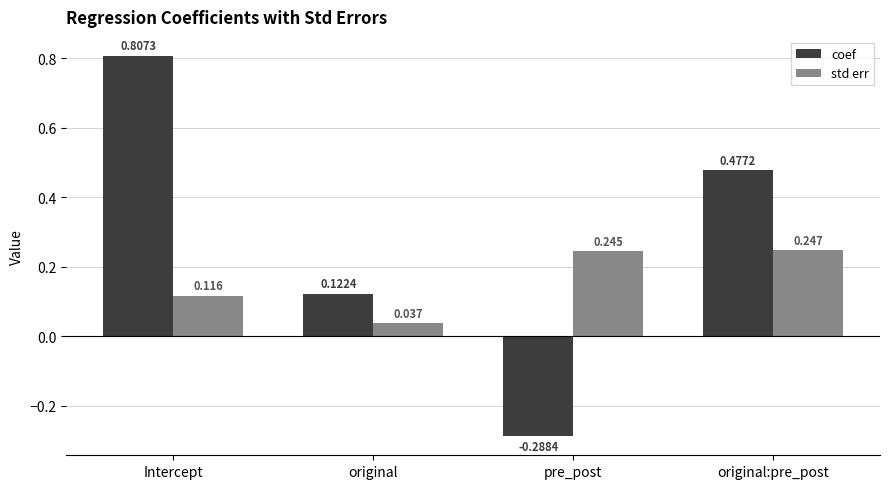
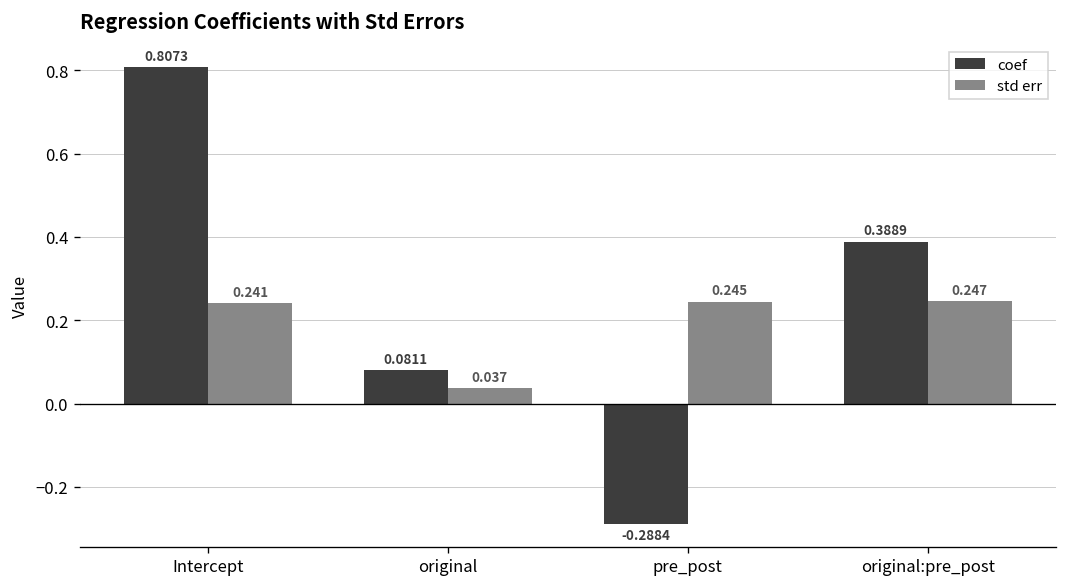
  {
    "coef": {
      "Intercept": 0.8073,
-     "original": 0.1224,
+     "original": 0.0811,
      "pre_post": -0.2884,
-     "original:pre_post": 0.4772
+     "original:pre_post": 0.3889
    },
    "std err": {
-     "Intercept": 0.116,
+     "Intercept": 0.241,
      "original": 0.037,
      "pre_post": 0.245,
      "original:pre_post": 0.247
    }
  }
